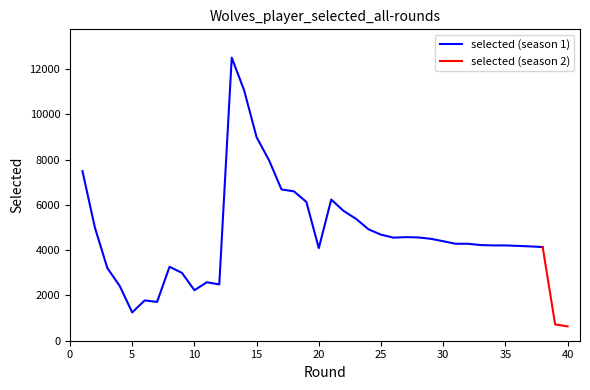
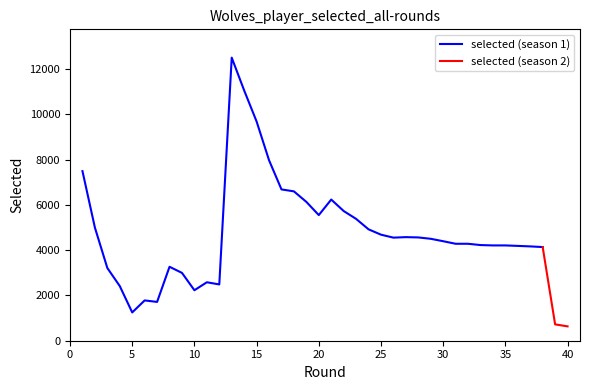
  {
    "selected (season 1)": {
      "5": 1300,
      "10": 2200,
-     "15": 9000,
-     "20": 4100,
+     "15": 9700,
+     "20": 5500,
      "25": 4700,
      "30": 4400,
      "35": 4200
    },
    "selected (season 2)": {
      "40": 600
    }
  }
